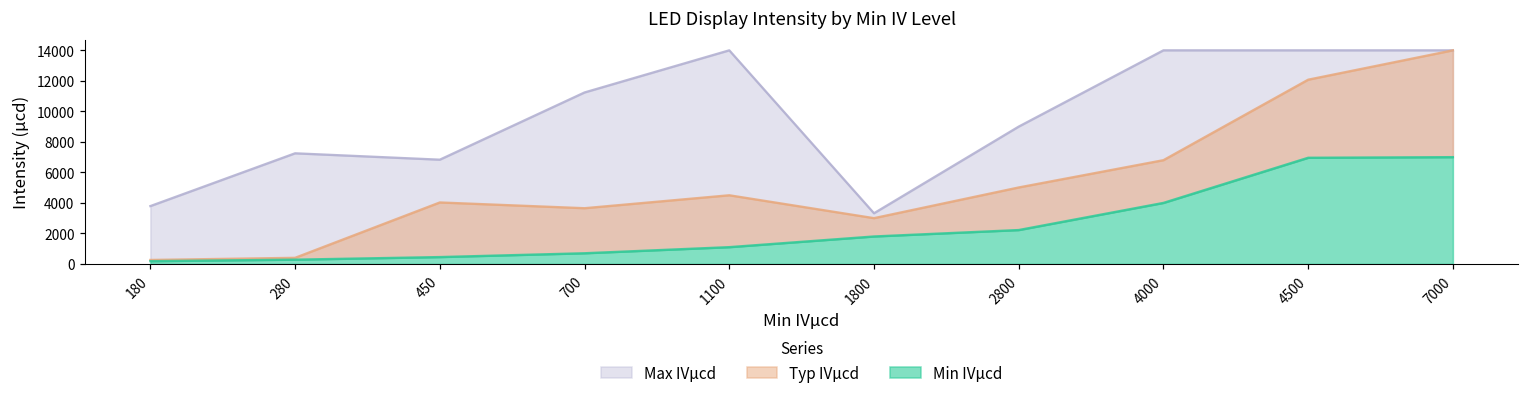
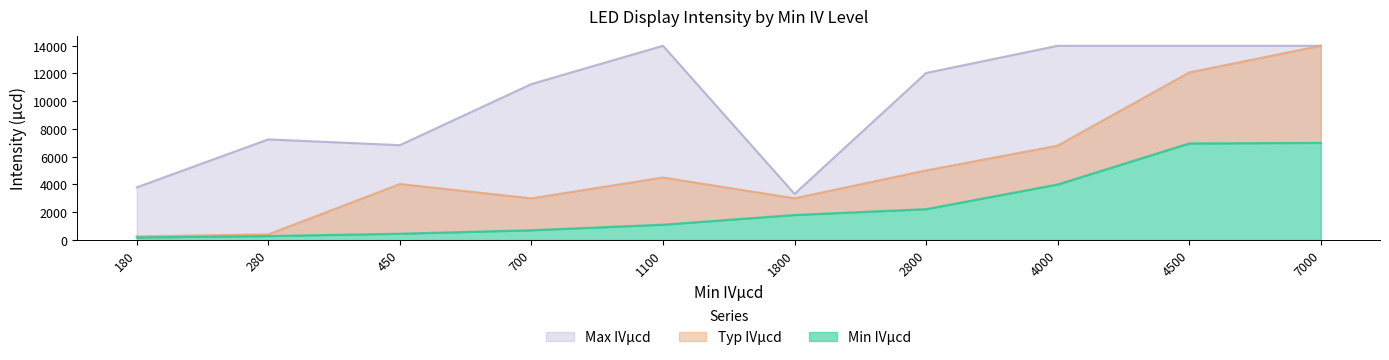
  {
    "Max IVμcd": {
      "180": 3800,
      "280": 7300,
      "450": 6800,
      "700": 11200,
      "1100": 14000,
      "1800": 3300,
-     "2800": 9000,
+     "2800": 12000,
      "4000": 14000,
      "4500": 14000
    },
    "Typ IVμcd": {
      "450": 4000,
-     "700": 3700,
+     "700": 3000,
      "1100": 4500,
      "1800": 3000,
      "2800": 5000,
      "4000": 6800,
      "4500": 12100
    },
    "Min IVμcd": {
      "450": 500,
      "700": 700,
      "1100": 1100,
      "1800": 1800,
      "2800": 2200,
      "4000": 4000,
      "4500": 7000,
      "7000": 7000
    }
  }
